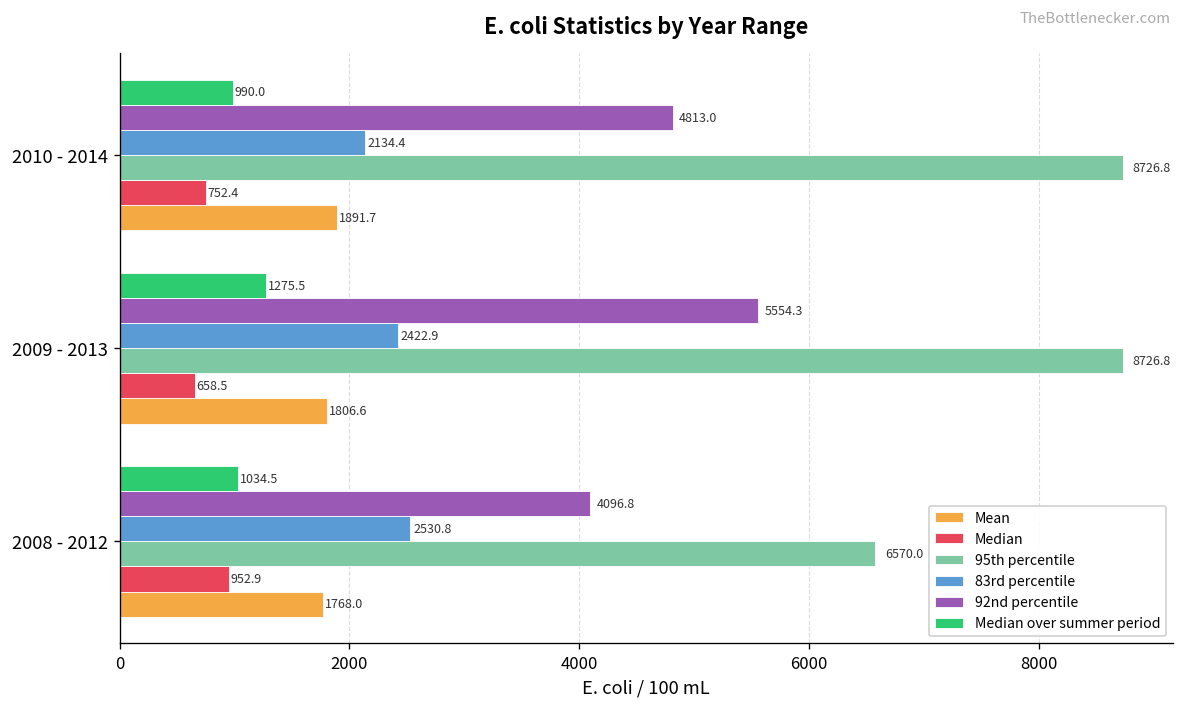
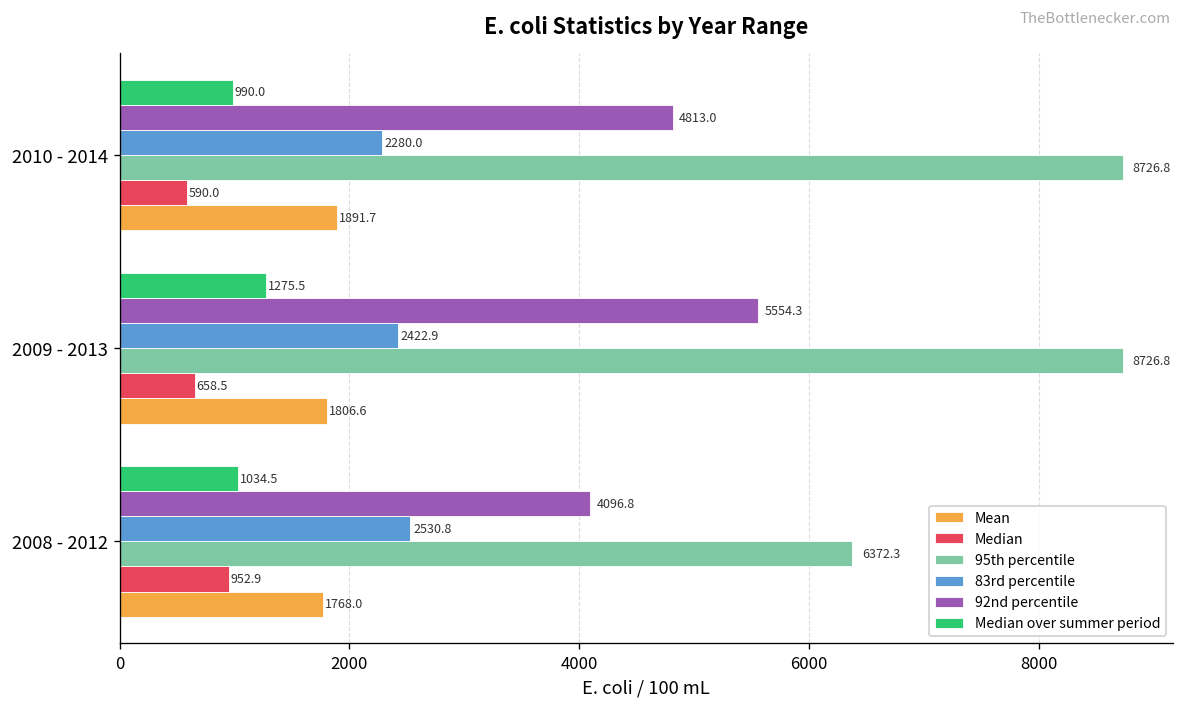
  {
    "Mean": {
      "2010 - 2014": 1891.7,
      "2009 - 2013": 1806.6,
      "2008 - 2012": 1768.0
    },
    "Median": {
-     "2010 - 2014": 752.4,
+     "2010 - 2014": 590.0,
      "2009 - 2013": 658.5,
      "2008 - 2012": 952.9
    },
    "95th percentile": {
      "2010 - 2014": 8726.8,
      "2009 - 2013": 8726.8,
-     "2008 - 2012": 6570.0
+     "2008 - 2012": 6372.3
    },
    "83rd percentile": {
-     "2010 - 2014": 2134.4,
+     "2010 - 2014": 2280.0,
      "2009 - 2013": 2422.9,
      "2008 - 2012": 2530.8
    },
    "92nd percentile": {
      "2010 - 2014": 4813.0,
      "2009 - 2013": 5554.3,
      "2008 - 2012": 4096.8
    },
    "Median over summer period": {
      "2010 - 2014": 990.0,
      "2009 - 2013": 1275.5,
      "2008 - 2012": 1034.5
    }
  }
